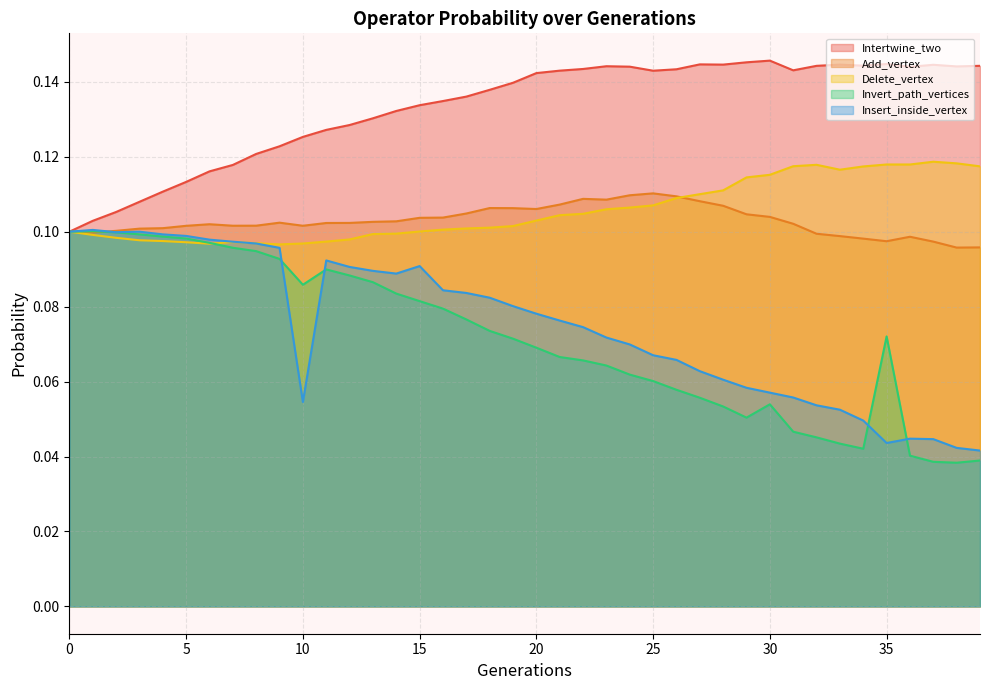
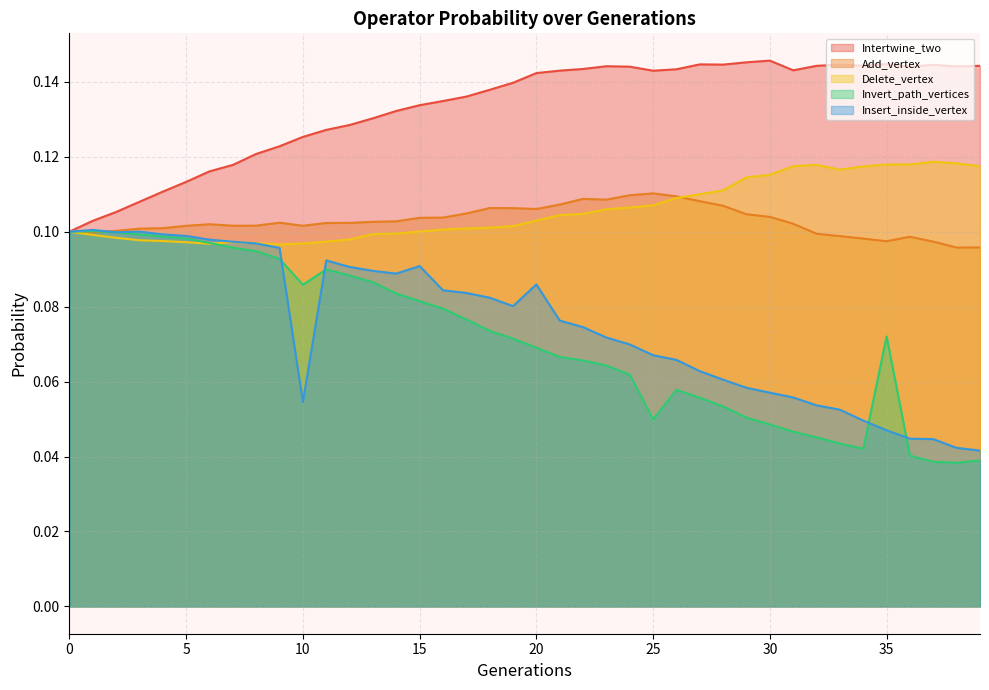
  {
    "Invert_path_vertices": {
      "5": 0.098,
      "10": 0.086,
      "15": 0.081,
      "20": 0.069,
-     "25": 0.060,
-     "30": 0.054,
+     "25": 0.050,
+     "30": 0.049,
      "35": 0.072
    },
    "Insert_inside_vertex": {
      "5": 0.099,
      "10": 0.055,
      "15": 0.091,
-     "20": 0.078,
+     "20": 0.086,
      "25": 0.067,
      "30": 0.057,
-     "35": 0.044
+     "35": 0.047
    }
  }
